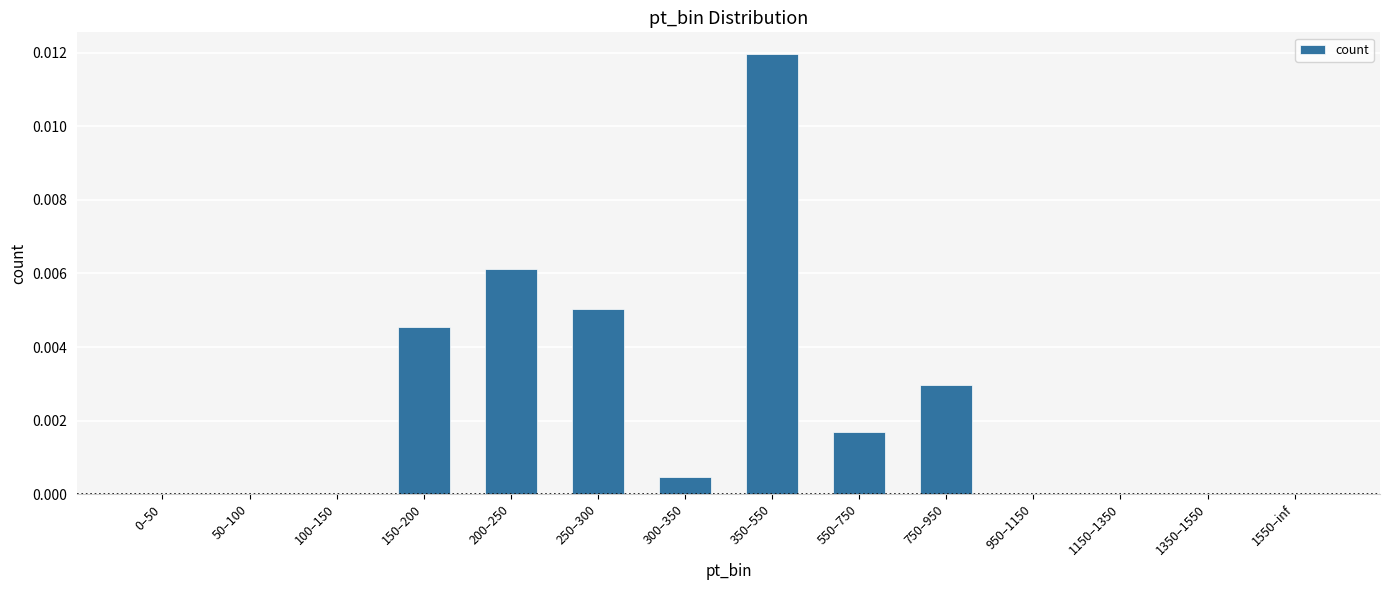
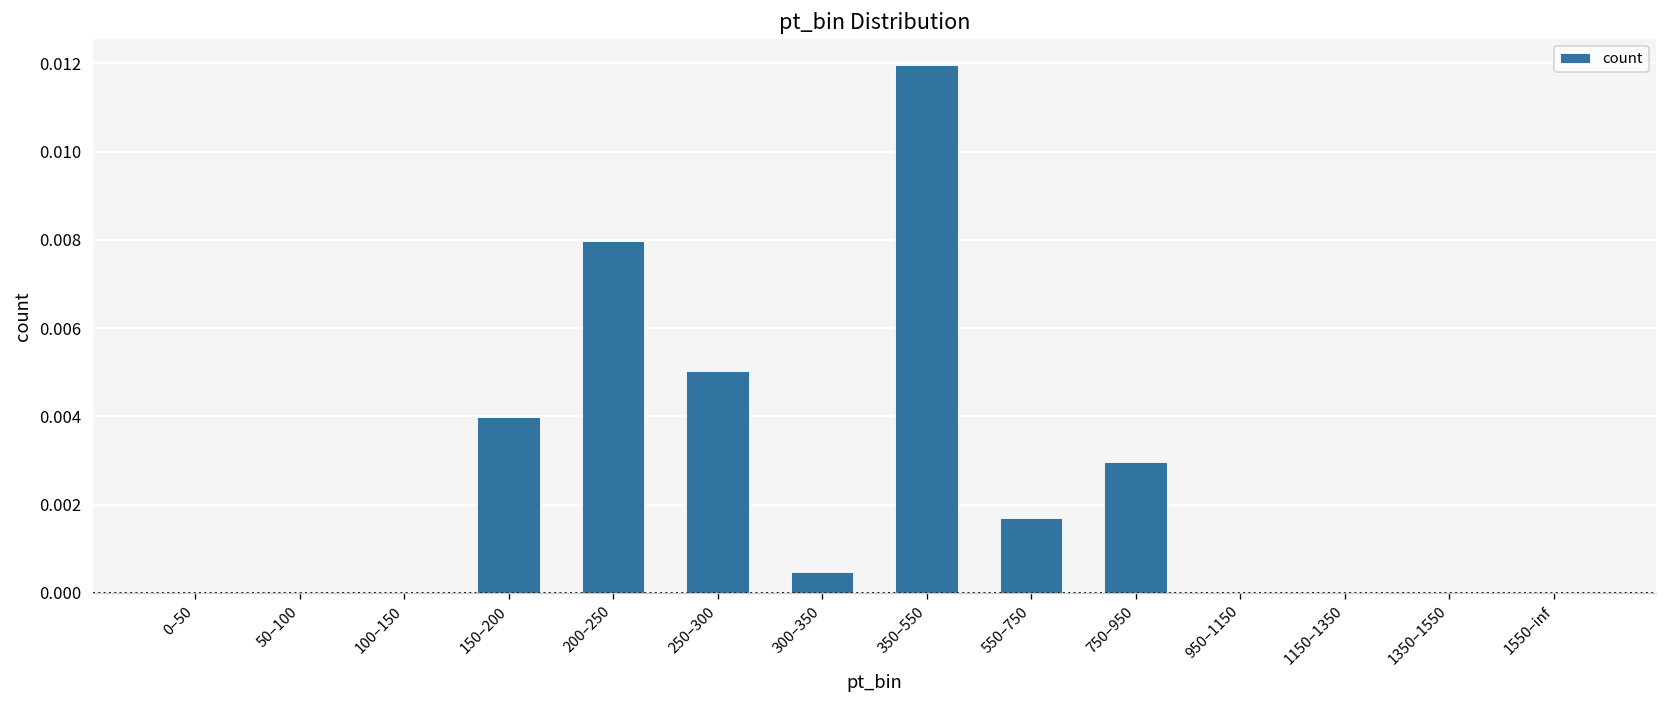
  {
    "0–50": 0.0000,
    "50–100": 0.0000,
    "100–150": 0.0000,
-   "150–200": 0.0045,
-   "200–250": 0.0061,
+   "150–200": 0.0040,
+   "200–250": 0.0080,
    "250–300": 0.0050,
    "300–350": 0.0005,
    "350–550": 0.0120,
    "550–750": 0.0017,
    "750–950": 0.0030,
    "950–1150": 0.0000,
    "1150–1350": 0.0000,
    "1350–1550": 0.0000,
    "1550–inf": 0.0000
  }
